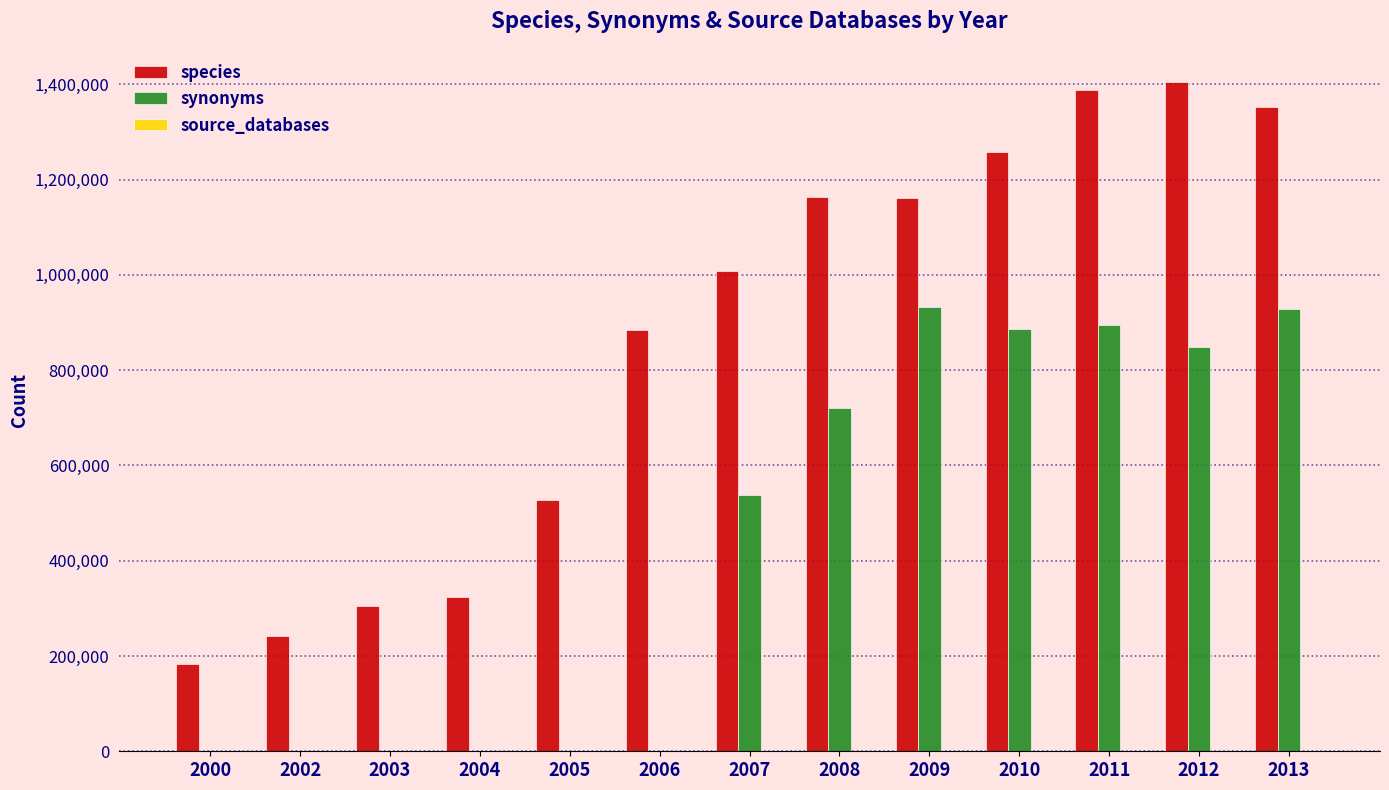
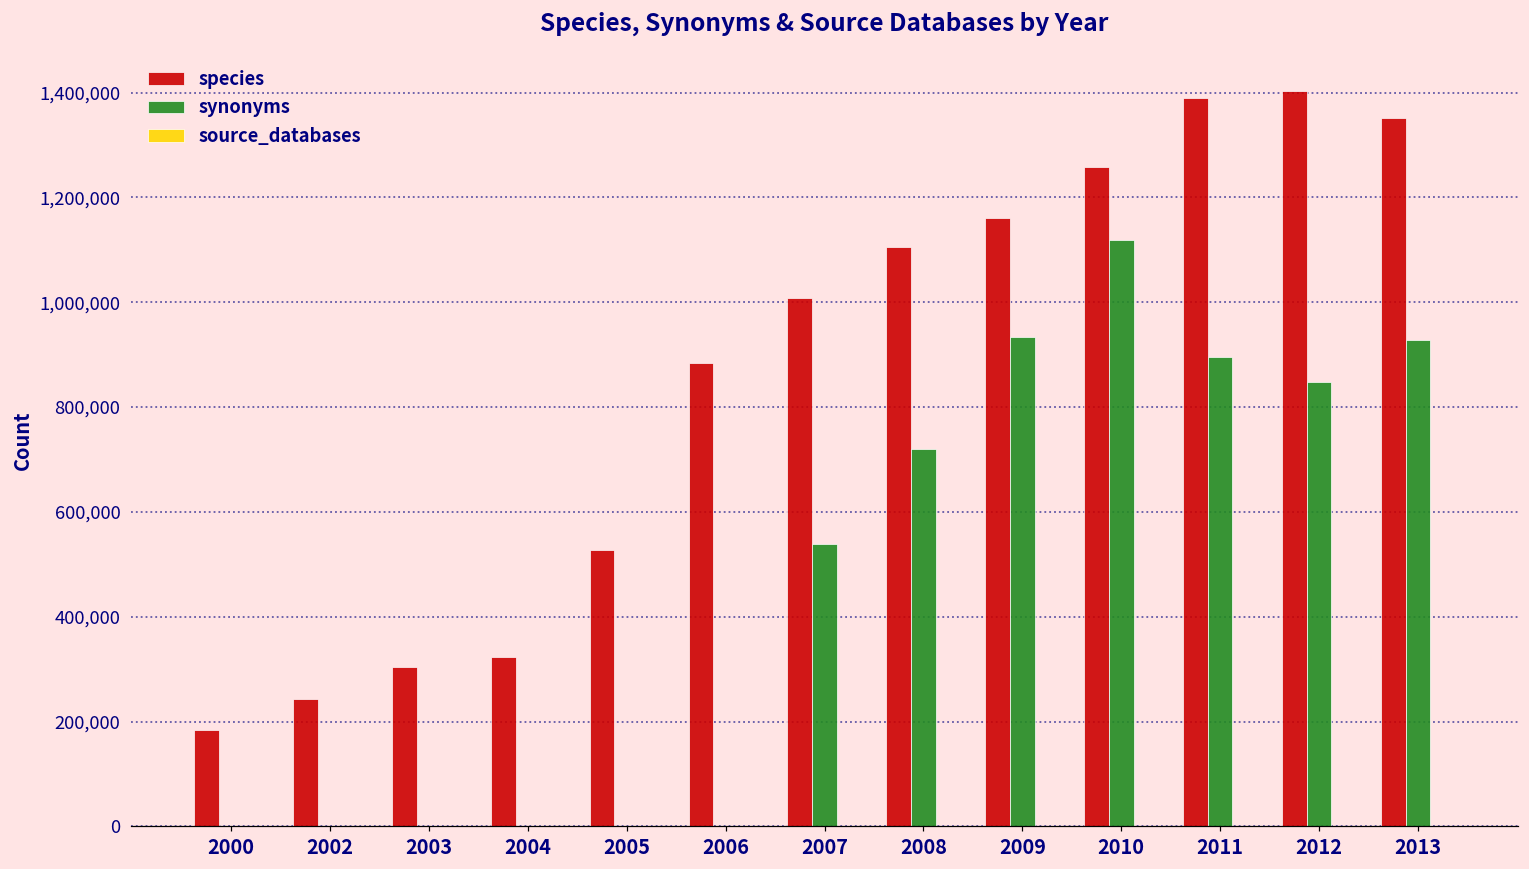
  {
    "species": {
      "2000": "180,000",
      "2002": "240,000",
      "2003": "300,000",
      "2004": "320,000",
      "2005": "530,000",
      "2006": "880,000",
      "2007": "1,010,000",
-     "2008": "1,160,000",
+     "2008": "1,110,000",
      "2009": "1,160,000",
      "2010": "1,260,000",
      "2011": "1,390,000",
      "2012": "1,400,000",
      "2013": "1,350,000"
    },
    "synonyms": {
      "2000": "0",
      "2002": "0",
      "2003": "0",
      "2004": "0",
      "2005": "0",
      "2006": "0",
      "2007": "540,000",
      "2008": "720,000",
      "2009": "930,000",
-     "2010": "890,000",
+     "2010": "1,120,000",
      "2011": "900,000",
      "2012": "850,000",
      "2013": "930,000"
    }
  }
